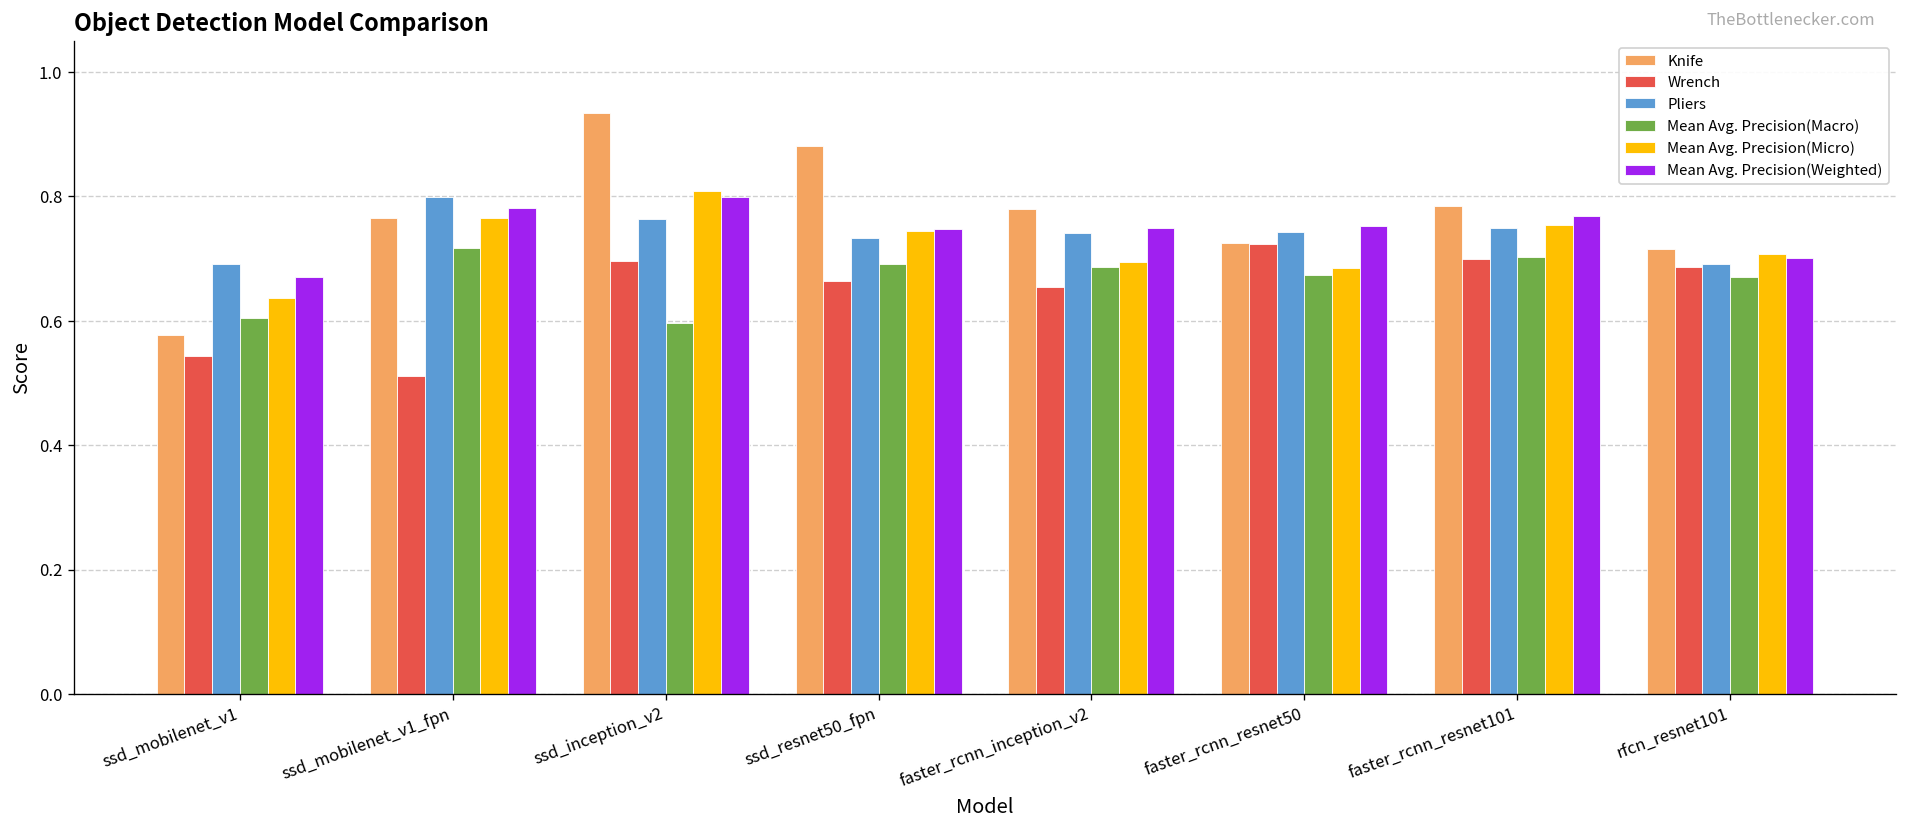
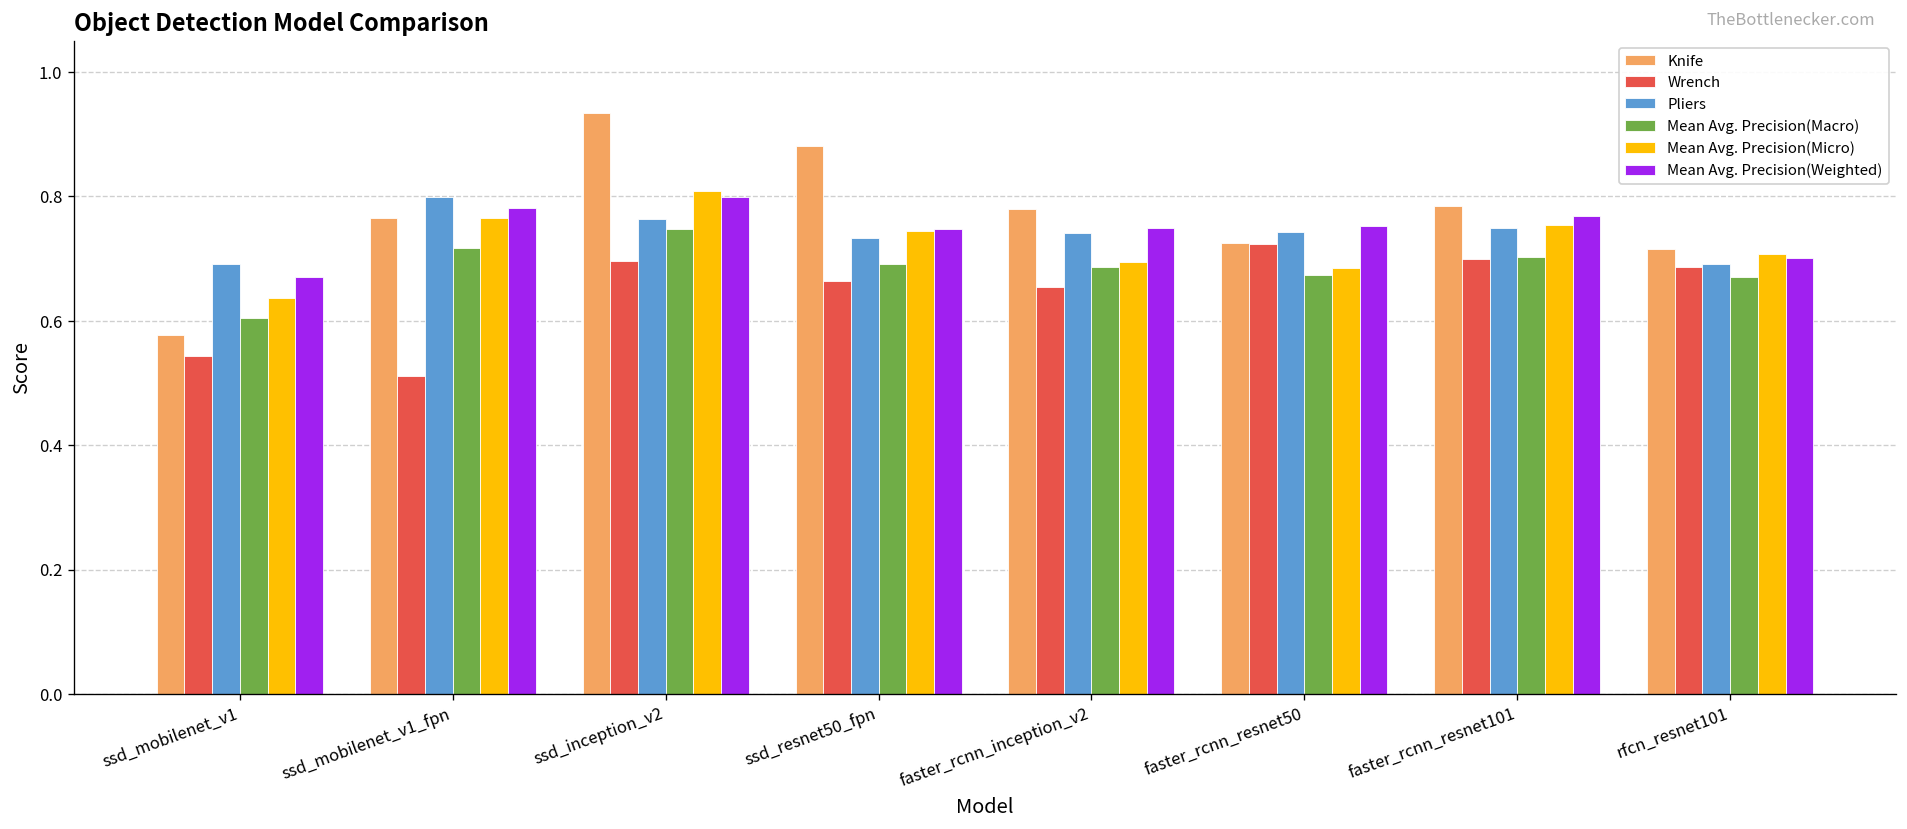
  {
    "Knife": {
      "ssd_mobilenet_v1": 0.58,
      "ssd_mobilenet_v1_fpn": 0.77,
      "ssd_inception_v2": 0.94,
      "ssd_resnet50_fpn": 0.88,
      "faster_rcnn_inception_v2": 0.78,
      "faster_rcnn_resnet50": 0.73,
      "faster_rcnn_resnet101": 0.78,
      "rfcn_resnet101": 0.72
    },
    "Wrench": {
      "ssd_mobilenet_v1": 0.54,
      "ssd_mobilenet_v1_fpn": 0.51,
      "ssd_inception_v2": 0.70,
      "ssd_resnet50_fpn": 0.66,
      "faster_rcnn_inception_v2": 0.66,
      "faster_rcnn_resnet50": 0.72,
      "faster_rcnn_resnet101": 0.70,
      "rfcn_resnet101": 0.69
    },
    "Pliers": {
      "ssd_mobilenet_v1": 0.69,
      "ssd_mobilenet_v1_fpn": 0.80,
      "ssd_inception_v2": 0.76,
      "ssd_resnet50_fpn": 0.73,
      "faster_rcnn_inception_v2": 0.74,
      "faster_rcnn_resnet50": 0.74,
      "faster_rcnn_resnet101": 0.75,
      "rfcn_resnet101": 0.69
    },
    "Mean Avg. Precision(Macro)": {
      "ssd_mobilenet_v1": 0.60,
      "ssd_mobilenet_v1_fpn": 0.72,
-     "ssd_inception_v2": 0.60,
+     "ssd_inception_v2": 0.75,
      "ssd_resnet50_fpn": 0.69,
      "faster_rcnn_inception_v2": 0.69,
      "faster_rcnn_resnet50": 0.67,
      "faster_rcnn_resnet101": 0.70,
      "rfcn_resnet101": 0.67
    },
    "Mean Avg. Precision(Micro)": {
      "ssd_mobilenet_v1": 0.64,
      "ssd_mobilenet_v1_fpn": 0.77,
      "ssd_inception_v2": 0.81,
      "ssd_resnet50_fpn": 0.74,
      "faster_rcnn_inception_v2": 0.70,
      "faster_rcnn_resnet50": 0.69,
      "faster_rcnn_resnet101": 0.75,
      "rfcn_resnet101": 0.71
    },
    "Mean Avg. Precision(Weighted)": {
      "ssd_mobilenet_v1": 0.67,
      "ssd_mobilenet_v1_fpn": 0.78,
      "ssd_inception_v2": 0.80,
      "ssd_resnet50_fpn": 0.75,
      "faster_rcnn_inception_v2": 0.75,
      "faster_rcnn_resnet50": 0.75,
      "faster_rcnn_resnet101": 0.77,
      "rfcn_resnet101": 0.70
    }
  }
